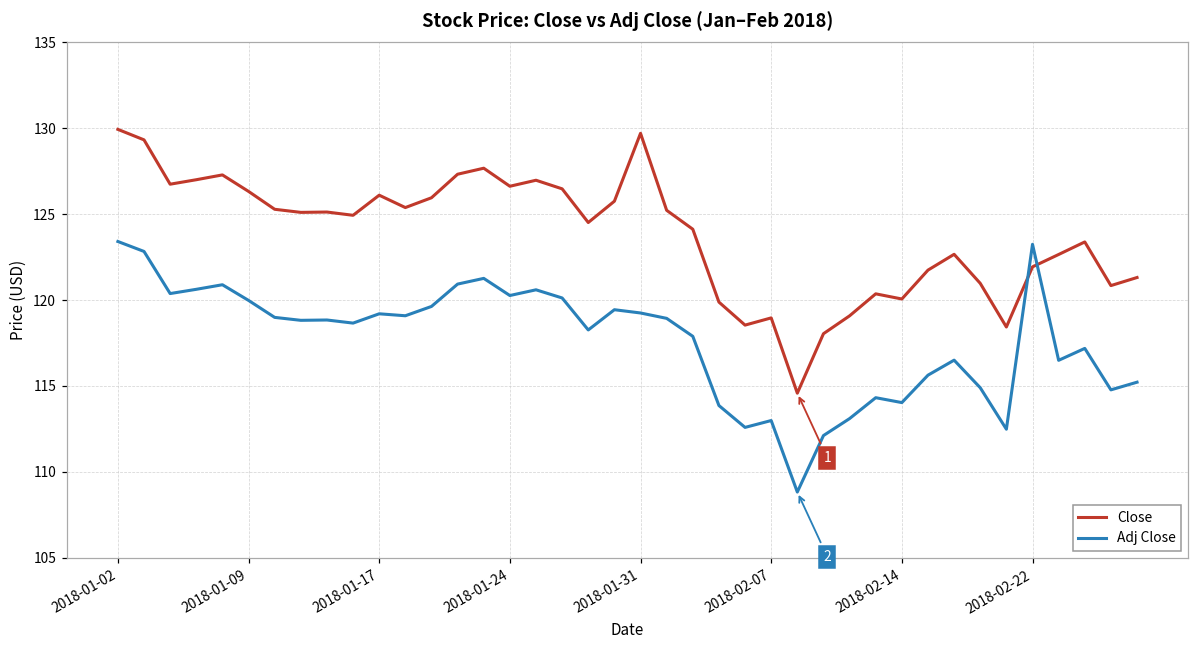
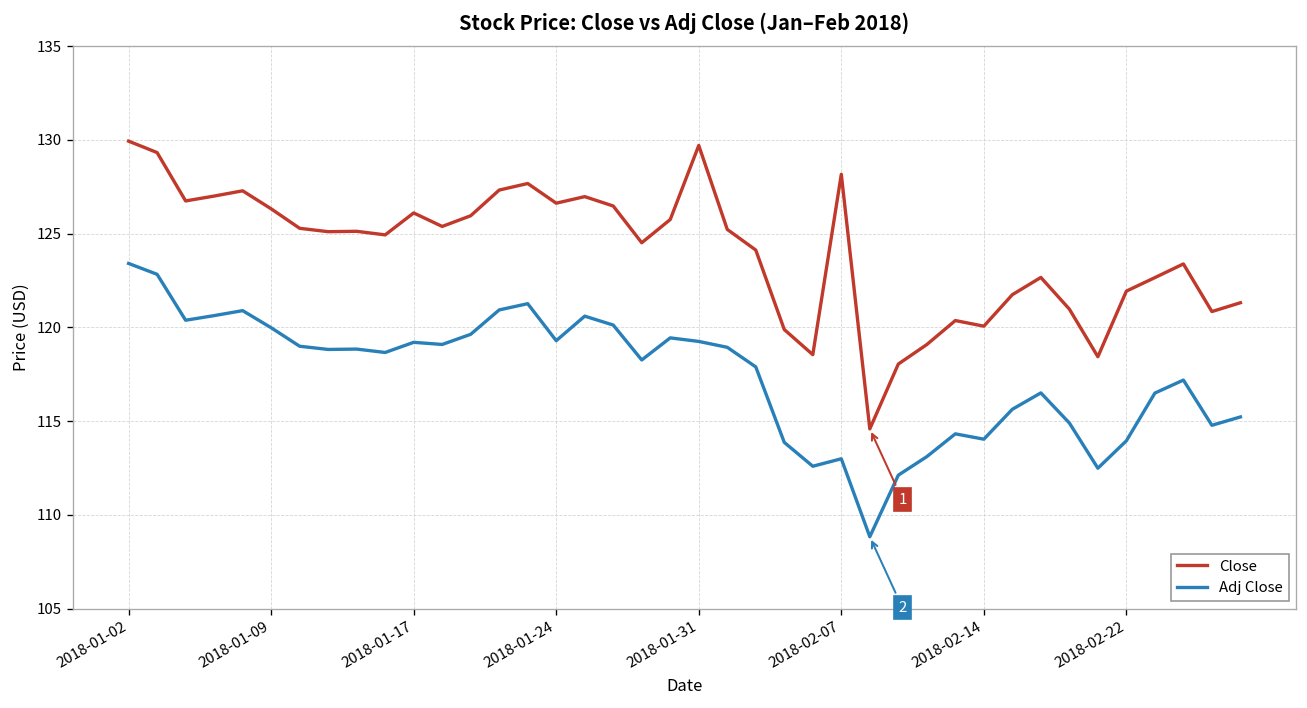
  {
    "Close": {
      "2018-01-02": 129.9,
      "2018-01-09": 126.3,
      "2018-01-17": 126.1,
      "2018-01-24": 126.6,
      "2018-01-31": 129.7,
-     "2018-02-07": 119.0,
+     "2018-02-07": 128.2,
      "2018-02-14": 120.1,
      "2018-02-22": 121.9
    },
    "Adj Close": {
      "2018-01-02": 123.4,
      "2018-01-09": 120.0,
      "2018-01-17": 119.2,
-     "2018-01-24": 120.3,
+     "2018-01-24": 119.3,
      "2018-01-31": 119.2,
      "2018-02-07": 113.0,
      "2018-02-14": 114.0,
-     "2018-02-22": 123.2
+     "2018-02-22": 113.9
    }
  }
